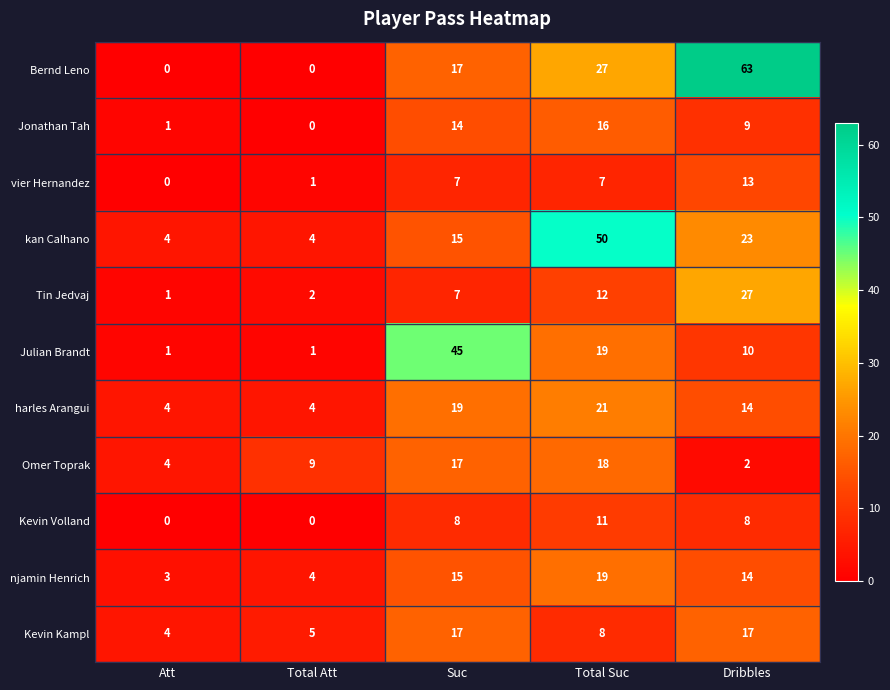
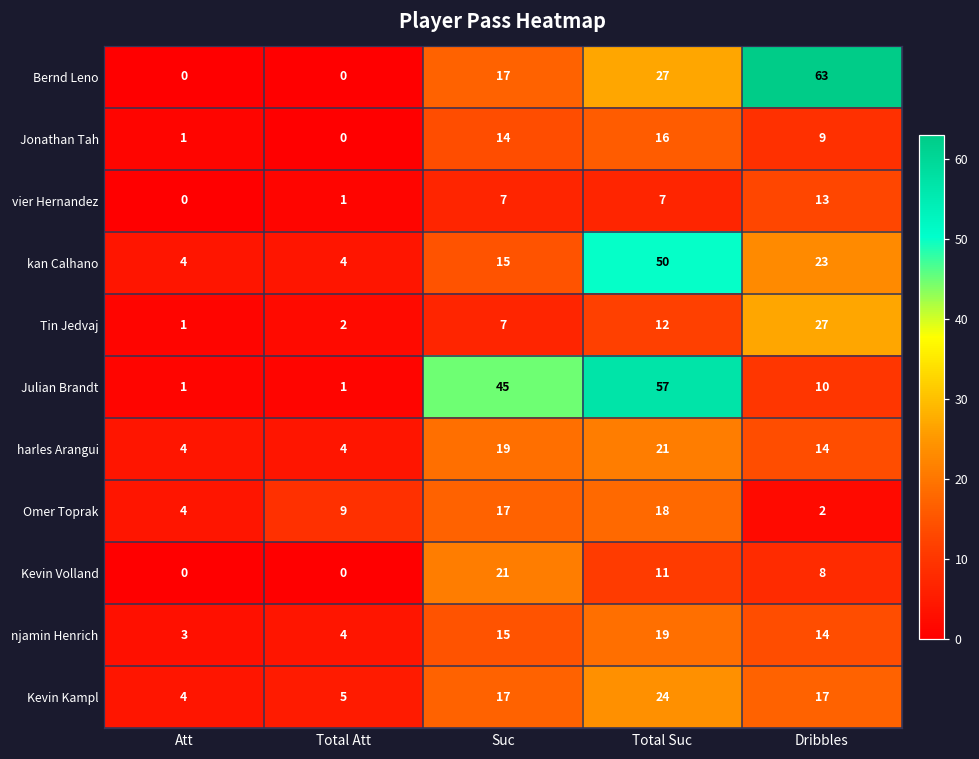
  {
    "Bernd Leno": {
      "Att": 0,
      "Total Att": 0,
      "Suc": 17,
      "Total Suc": 27,
      "Dribbles": 63
    },
    "Jonathan Tah": {
      "Att": 1,
      "Total Att": 0,
      "Suc": 14,
      "Total Suc": 16,
      "Dribbles": 9
    },
    "vier Hernandez": {
      "Att": 0,
      "Total Att": 1,
      "Suc": 7,
      "Total Suc": 7,
      "Dribbles": 13
    },
    "kan Calhano": {
      "Att": 4,
      "Total Att": 4,
      "Suc": 15,
      "Total Suc": 50,
      "Dribbles": 23
    },
    "Tin Jedvaj": {
      "Att": 1,
      "Total Att": 2,
      "Suc": 7,
      "Total Suc": 12,
      "Dribbles": 27
    },
    "Julian Brandt": {
      "Att": 1,
      "Total Att": 1,
      "Suc": 45,
-     "Total Suc": 19,
+     "Total Suc": 57,
      "Dribbles": 10
    },
    "harles Arangui": {
      "Att": 4,
      "Total Att": 4,
      "Suc": 19,
      "Total Suc": 21,
      "Dribbles": 14
    },
    "Omer Toprak": {
      "Att": 4,
      "Total Att": 9,
      "Suc": 17,
      "Total Suc": 18,
      "Dribbles": 2
    },
    "Kevin Volland": {
      "Att": 0,
      "Total Att": 0,
-     "Suc": 8,
+     "Suc": 21,
      "Total Suc": 11,
      "Dribbles": 8
    },
    "njamin Henrich": {
      "Att": 3,
      "Total Att": 4,
      "Suc": 15,
      "Total Suc": 19,
      "Dribbles": 14
    },
    "Kevin Kampl": {
      "Att": 4,
      "Total Att": 5,
      "Suc": 17,
-     "Total Suc": 8,
+     "Total Suc": 24,
      "Dribbles": 17
    }
  }
